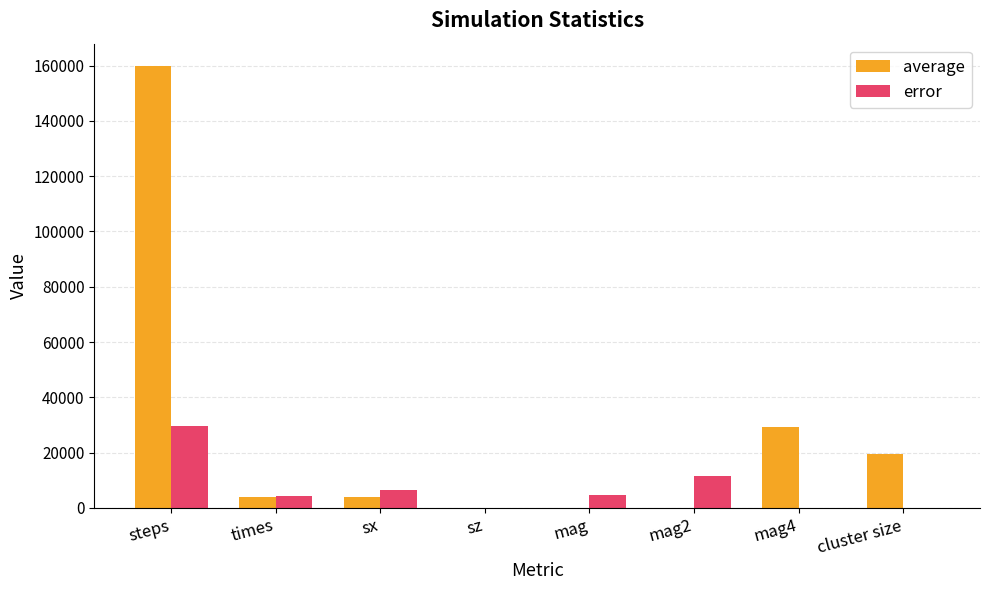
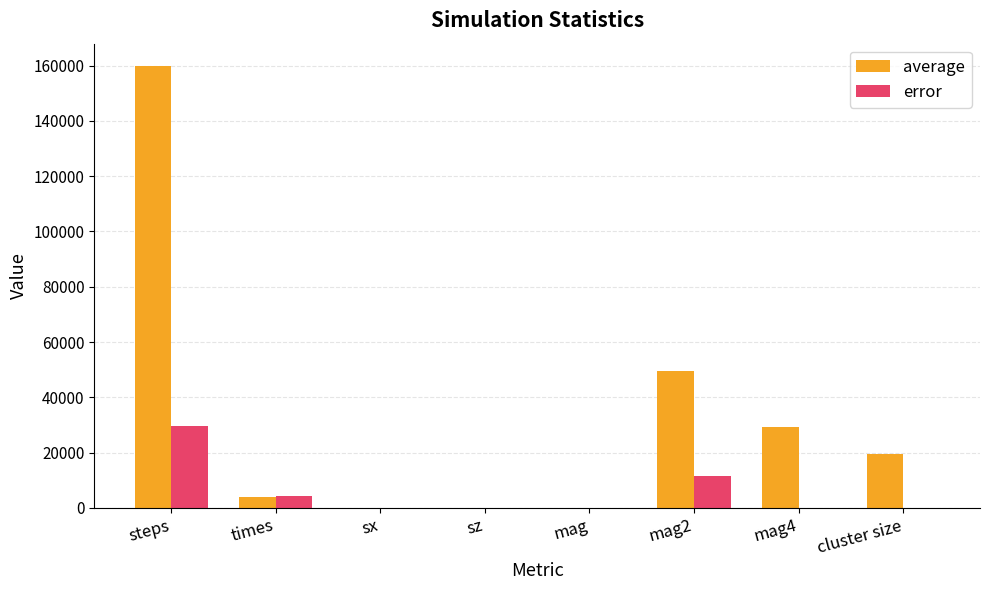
  {
    "average": {
      "steps": 160000,
      "times": 4000,
-     "sx": 4000,
-     "mag2": 0,
+     "sx": 0,
+     "mag2": 50000,
      "mag4": 29000,
      "cluster size": 19000
    },
    "error": {
      "steps": 30000,
      "times": 4000,
-     "sx": 7000,
+     "sx": 0,
      "sz": 0,
-     "mag": 5000,
+     "mag": 0,
      "mag2": 12000,
      "mag4": 0,
      "cluster size": 0
    }
  }
